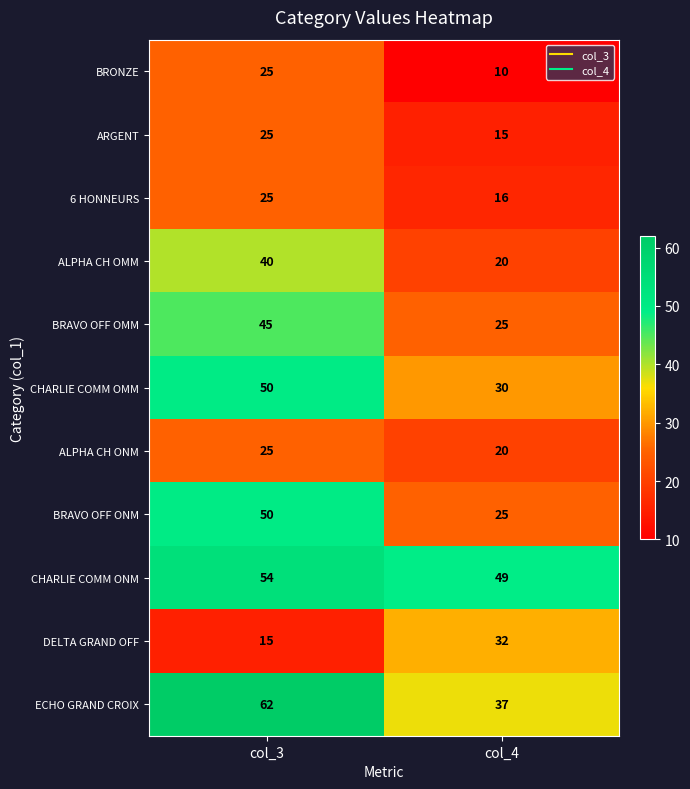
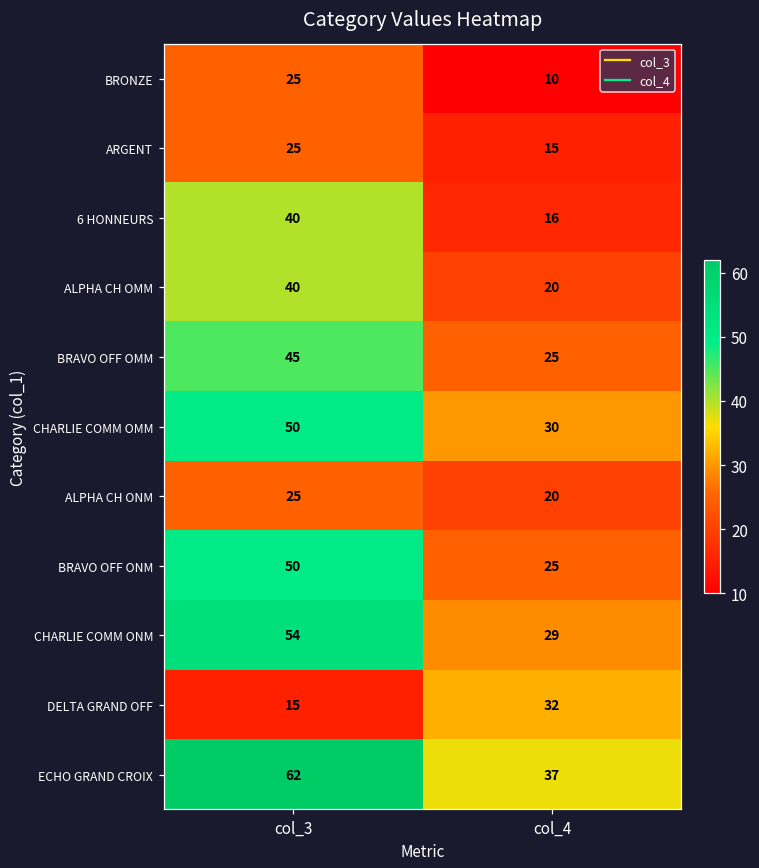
  {
    "BRONZE": {
      "col_3": 25,
      "col_4": 10
    },
    "ARGENT": {
      "col_3": 25,
      "col_4": 15
    },
    "6 HONNEURS": {
-     "col_3": 25,
+     "col_3": 40,
      "col_4": 16
    },
    "ALPHA CH OMM": {
      "col_3": 40,
      "col_4": 20
    },
    "BRAVO OFF OMM": {
      "col_3": 45,
      "col_4": 25
    },
    "CHARLIE COMM OMM": {
      "col_3": 50,
      "col_4": 30
    },
    "ALPHA CH ONM": {
      "col_3": 25,
      "col_4": 20
    },
    "BRAVO OFF ONM": {
      "col_3": 50,
      "col_4": 25
    },
    "CHARLIE COMM ONM": {
      "col_3": 54,
-     "col_4": 49
+     "col_4": 29
    },
    "DELTA GRAND OFF": {
      "col_3": 15,
      "col_4": 32
    },
    "ECHO GRAND CROIX": {
      "col_3": 62,
      "col_4": 37
    }
  }
